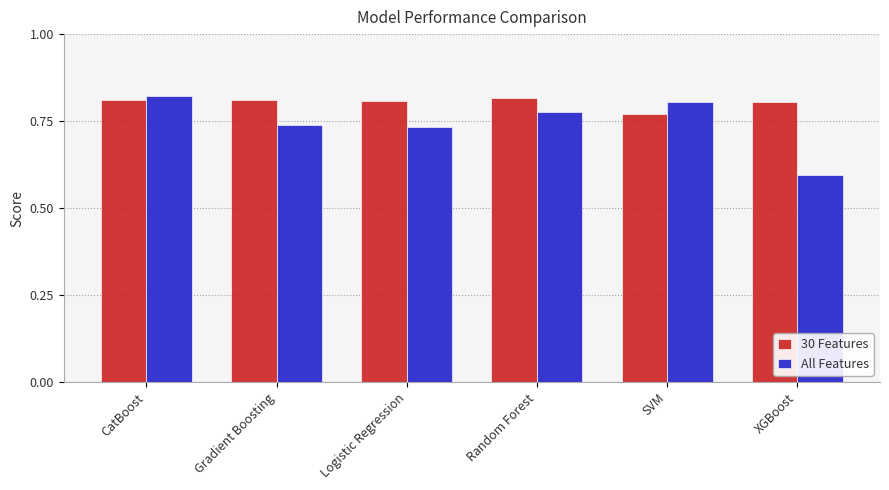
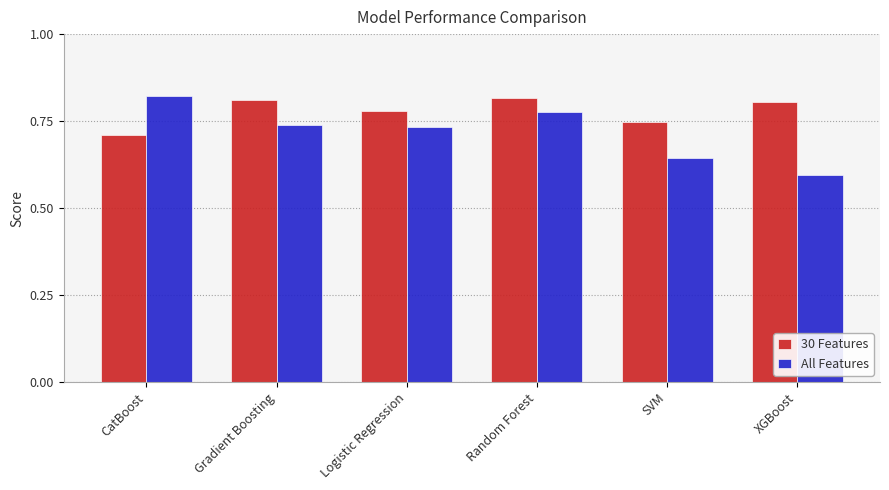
  {
    "30 Features": {
-     "CatBoost": 0.81,
+     "CatBoost": 0.71,
      "Gradient Boosting": 0.81,
-     "Logistic Regression": 0.81,
+     "Logistic Regression": 0.78,
      "Random Forest": 0.82,
-     "SVM": 0.77,
+     "SVM": 0.75,
      "XGBoost": 0.80
    },
    "All Features": {
      "CatBoost": 0.82,
      "Gradient Boosting": 0.74,
      "Logistic Regression": 0.73,
      "Random Forest": 0.78,
-     "SVM": 0.80,
+     "SVM": 0.64,
      "XGBoost": 0.59
    }
  }
